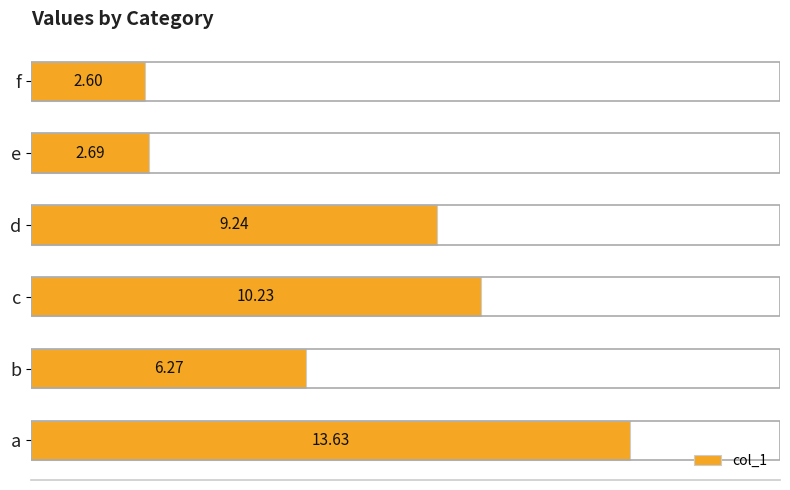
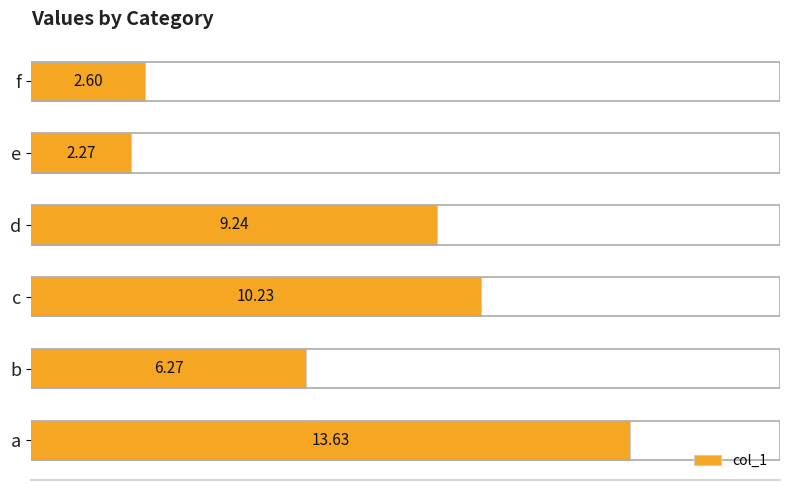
  {
    "f": 2.60,
-   "e": 2.69,
+   "e": 2.27,
    "d": 9.24,
    "c": 10.23,
    "b": 6.27,
    "a": 13.63
  }
